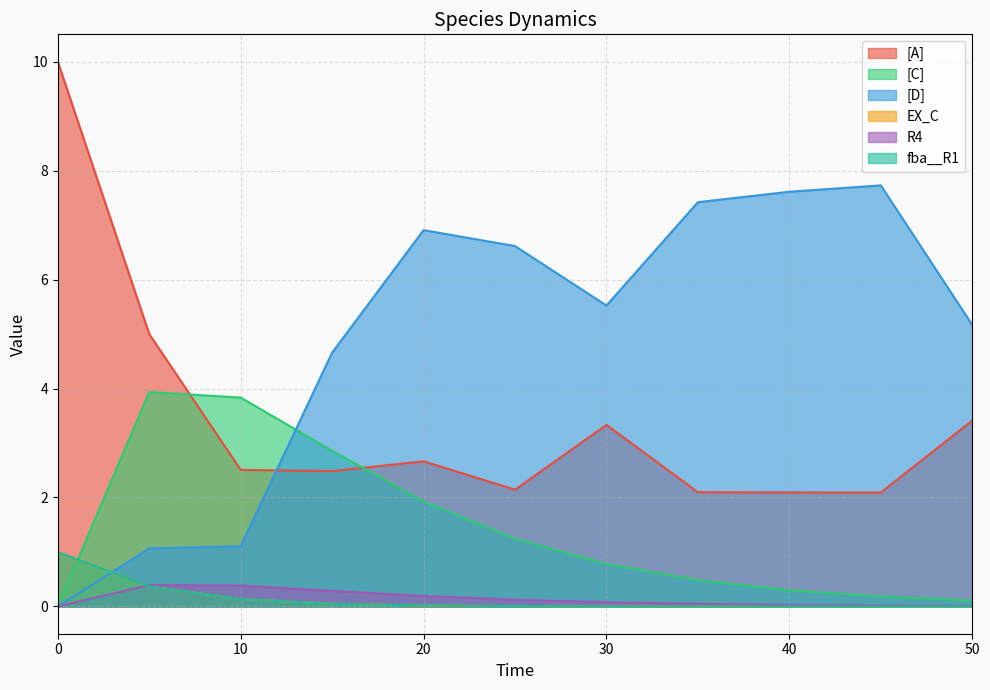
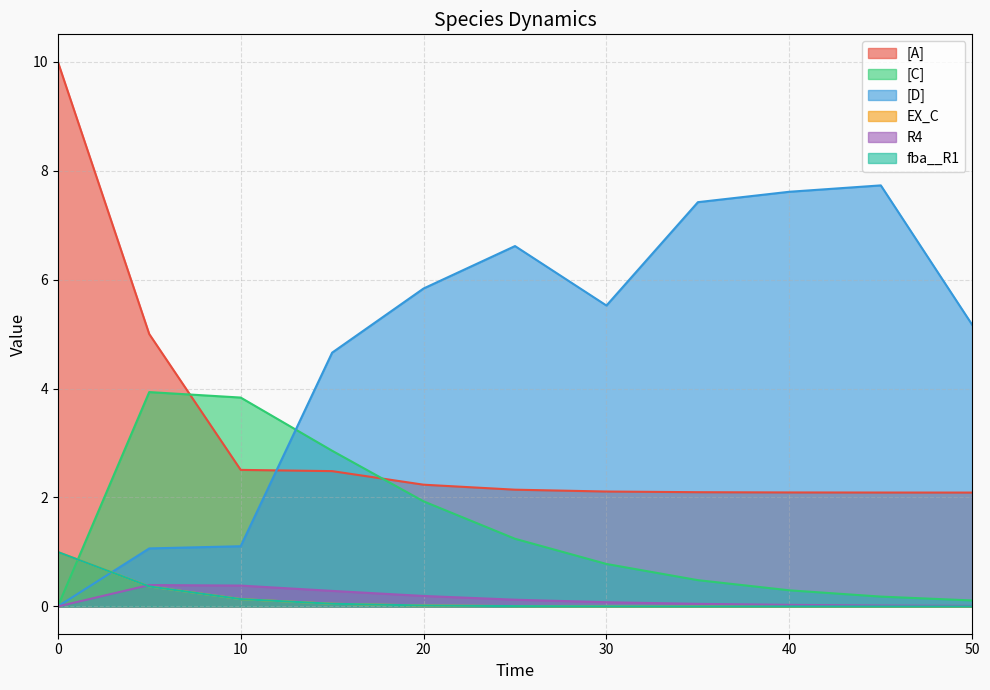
  {
    "[A]": {
      "0": 10.0,
      "10": 2.5,
-     "20": 2.7,
-     "30": 3.3,
+     "20": 2.2,
+     "30": 2.1,
      "40": 2.1,
-     "50": 3.4
+     "50": 2.1
    },
    "[D]": {
      "10": 1.1,
-     "20": 6.9,
+     "20": 5.8,
      "30": 5.5,
      "40": 7.6,
      "50": 5.2
    },
    "R4": {
      "10": 0.4,
      "20": 0.2,
      "30": 0.1
    }
  }
